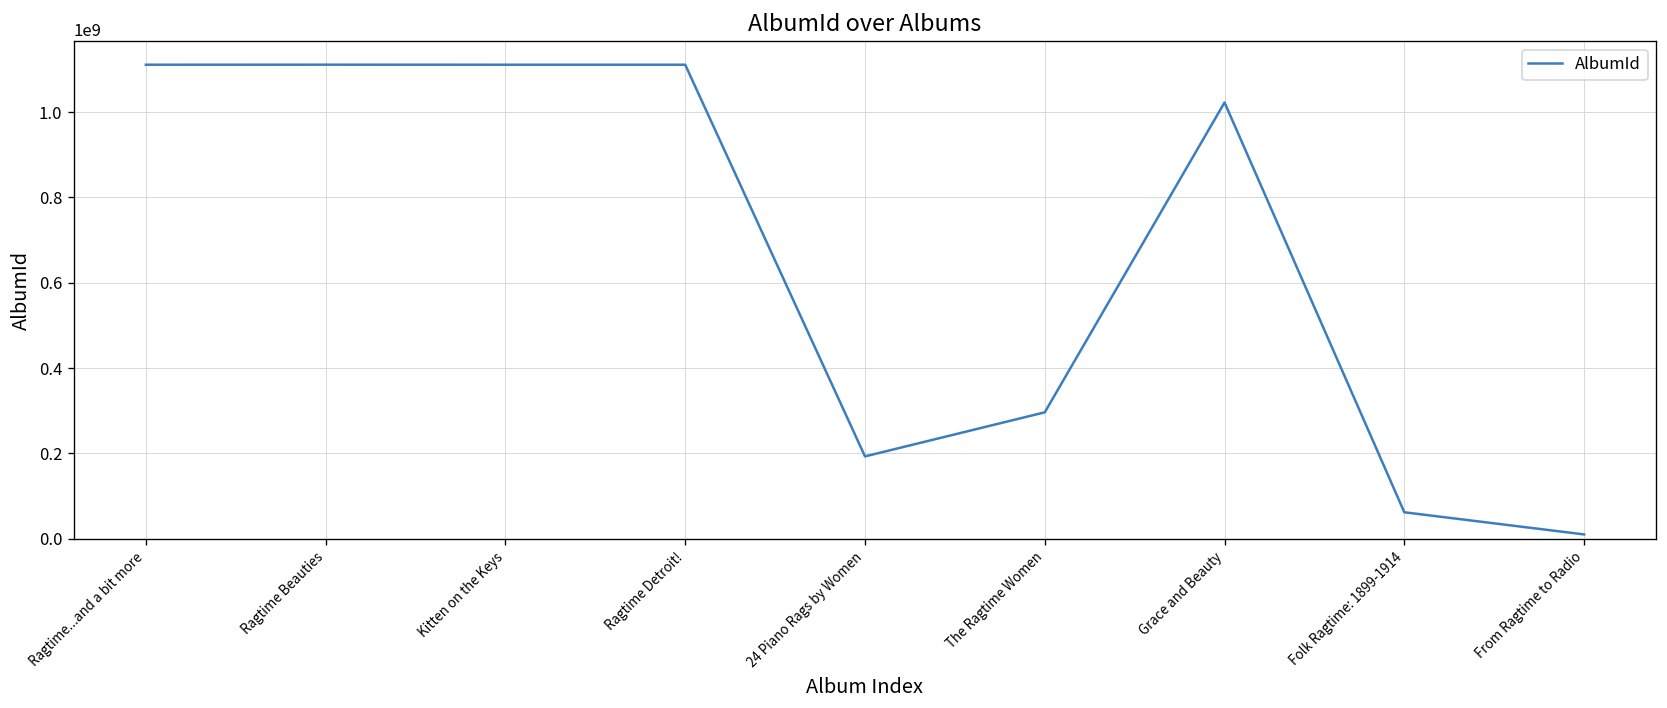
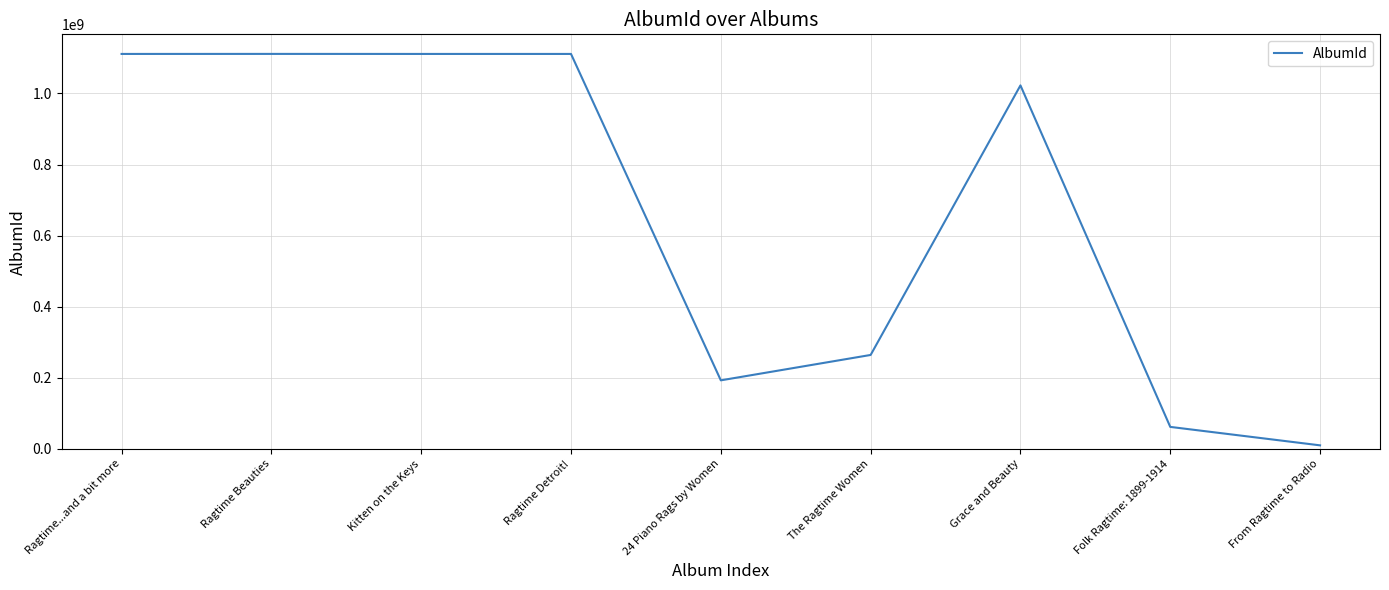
  {
    "Ragtime...and a bit more": 1110000000,
    "Ragtime Beauties": 1110000000,
    "Kitten on the Keys": 1110000000,
    "Ragtime Detroit!": 1110000000,
    "24 Piano Rags by Women": 190000000,
-   "The Ragtime Women": 300000000,
+   "The Ragtime Women": 260000000,
    "Grace and Beauty": 1020000000,
    "Folk Ragtime: 1899-1914": 60000000,
    "From Ragtime to Radio": 10000000
  }
